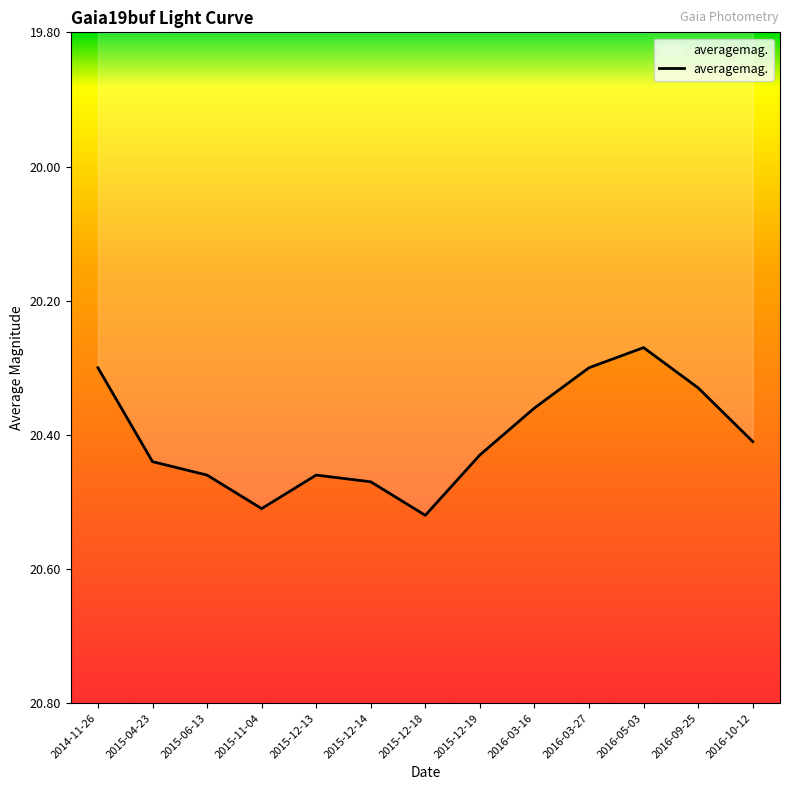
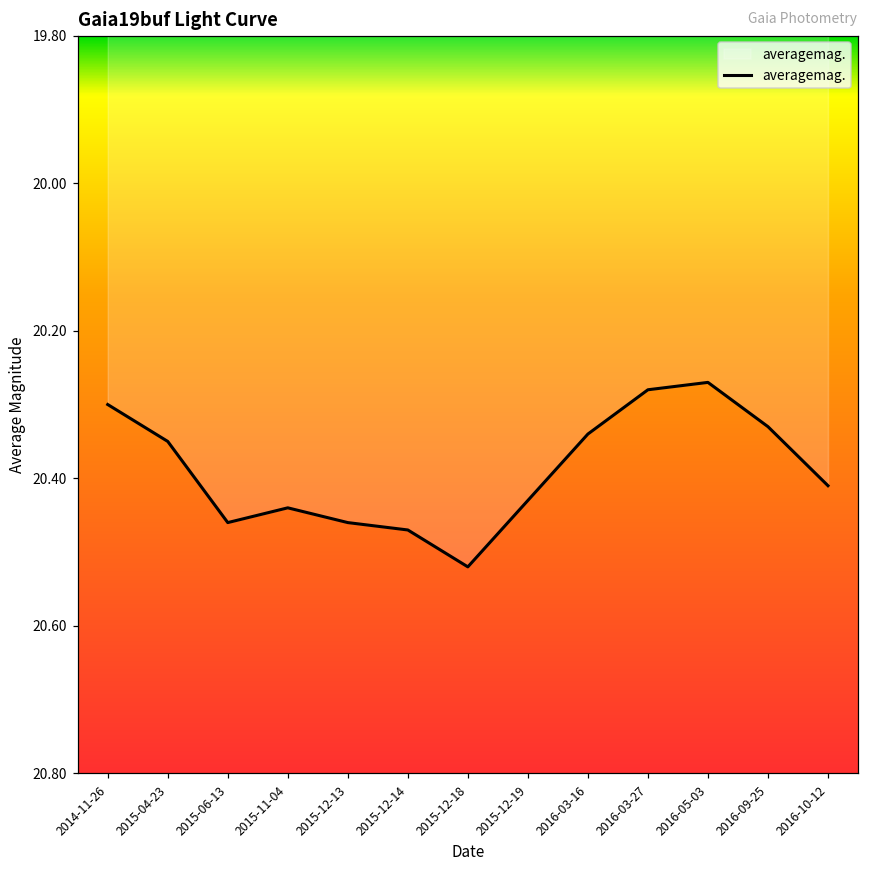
  {
    "2014-11-26": 20.30,
-   "2015-04-23": 20.44,
+   "2015-04-23": 20.35,
    "2015-06-13": 20.46,
-   "2015-11-04": 20.51,
+   "2015-11-04": 20.44,
    "2015-12-13": 20.46,
    "2015-12-14": 20.47,
    "2015-12-18": 20.52,
    "2015-12-19": 20.43,
-   "2016-03-16": 20.36,
-   "2016-03-27": 20.30,
+   "2016-03-16": 20.34,
+   "2016-03-27": 20.28,
    "2016-05-03": 20.27,
    "2016-09-25": 20.33,
    "2016-10-12": 20.41
  }
